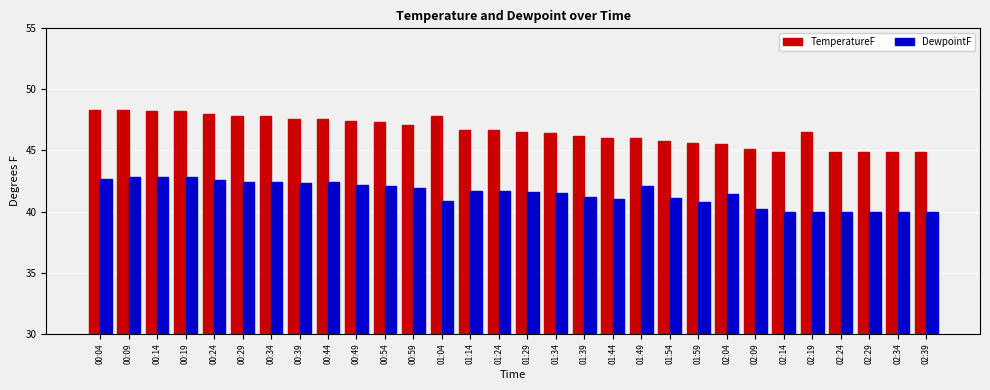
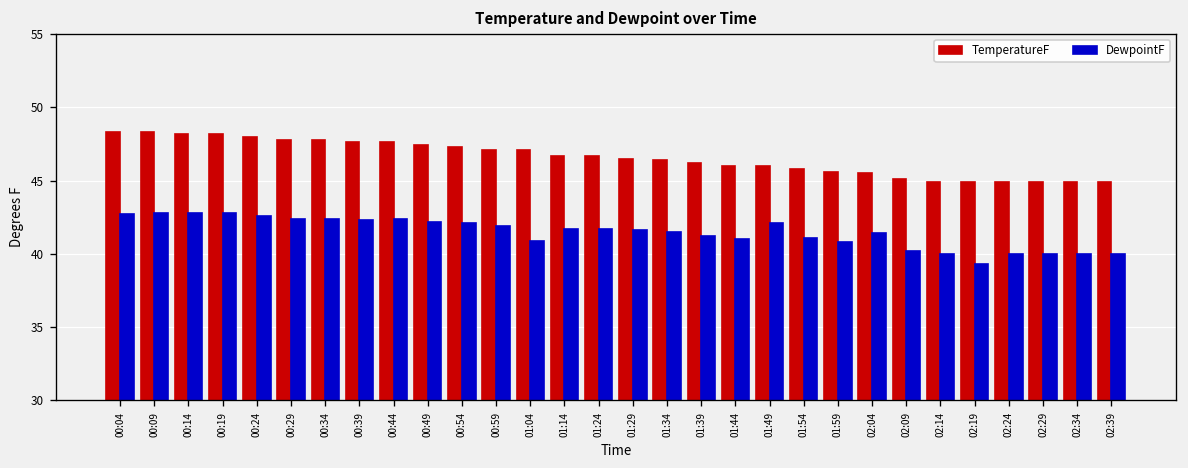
  {
    "TemperatureF": {
      "00:04": 48.3,
      "00:09": 48.3,
      "00:14": 48.2,
      "00:19": 48.2,
      "00:24": 48.0,
      "00:29": 47.8,
      "00:34": 47.8,
      "00:39": 47.6,
      "00:44": 47.6,
      "00:49": 47.4,
      "00:54": 47.3,
      "00:59": 47.1,
-     "01:04": 47.8,
+     "01:04": 47.1,
      "01:14": 46.7,
      "01:24": 46.7,
      "01:29": 46.5,
      "01:34": 46.4,
      "01:39": 46.2,
      "01:44": 46.0,
      "01:49": 46.0,
      "01:54": 45.8,
      "01:59": 45.6,
      "02:04": 45.5,
      "02:09": 45.1,
      "02:14": 44.9,
-     "02:19": 46.5,
+     "02:19": 44.9,
      "02:24": 44.9,
      "02:29": 44.9,
      "02:34": 44.9,
      "02:39": 44.9
    },
    "DewpointF": {
      "00:04": 42.7,
      "00:09": 42.8,
      "00:14": 42.8,
      "00:19": 42.8,
      "00:24": 42.6,
      "00:29": 42.4,
      "00:34": 42.4,
      "00:39": 42.3,
      "00:44": 42.4,
      "00:49": 42.2,
      "00:54": 42.1,
      "00:59": 41.9,
      "01:04": 40.9,
      "01:14": 41.7,
      "01:24": 41.7,
      "01:29": 41.6,
      "01:34": 41.5,
      "01:39": 41.2,
      "01:44": 41.0,
      "01:49": 42.1,
      "01:54": 41.1,
      "01:59": 40.8,
      "02:04": 41.4,
      "02:09": 40.2,
      "02:14": 40.0,
-     "02:19": 40.0,
+     "02:19": 39.3,
      "02:24": 40.0,
      "02:29": 40.0,
      "02:34": 40.0,
      "02:39": 40.0
    }
  }
